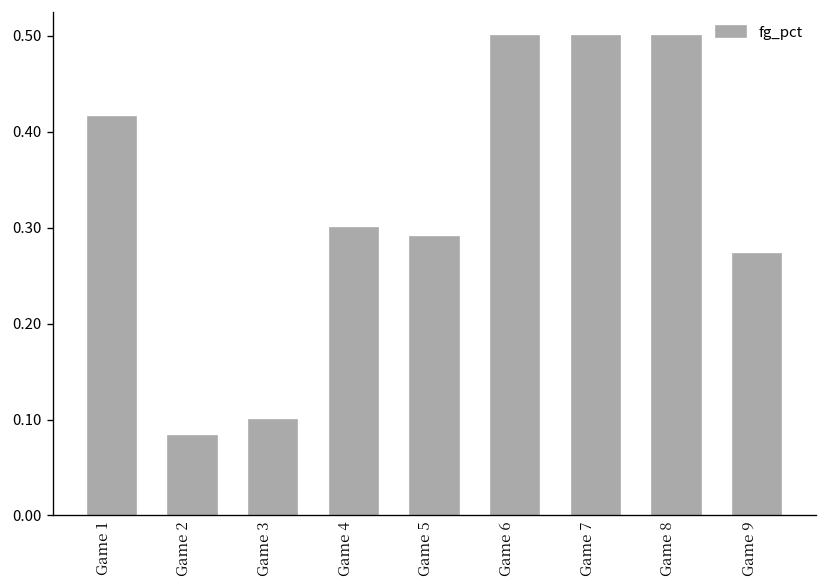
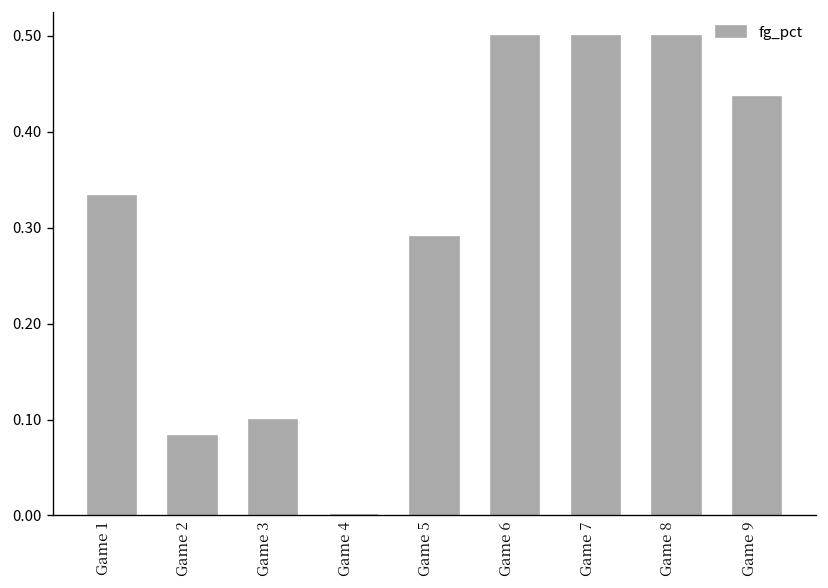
  {
-   "Game 1": 0.42,
+   "Game 1": 0.33,
    "Game 2": 0.08,
    "Game 3": 0.10,
-   "Game 4": 0.3,
+   "Game 4": 0.0,
    "Game 5": 0.29,
    "Game 6": 0.50,
    "Game 7": 0.50,
    "Game 8": 0.50,
-   "Game 9": 0.27
+   "Game 9": 0.44
  }
